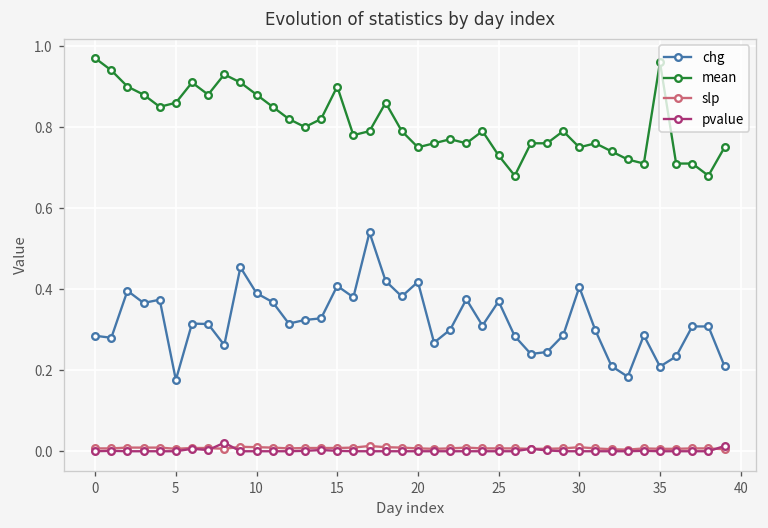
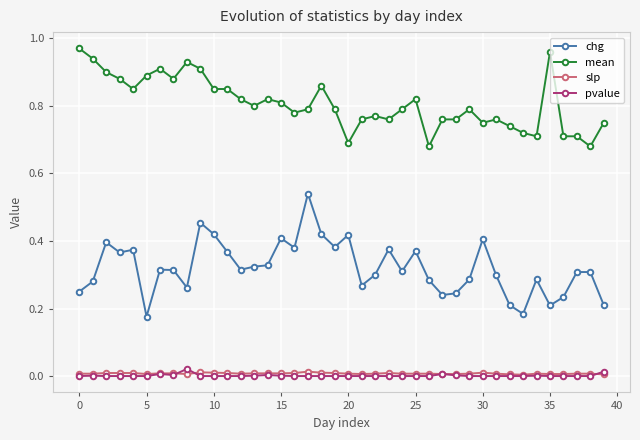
  {
    "chg": {
-     "0": 0.29,
+     "0": 0.25,
      "5": 0.18,
-     "10": 0.39,
+     "10": 0.42,
      "15": 0.41,
      "20": 0.42,
      "25": 0.37,
      "30": 0.41,
      "35": 0.21
    },
    "mean": {
      "0": 0.97,
-     "5": 0.86,
-     "10": 0.88,
-     "15": 0.90,
-     "20": 0.75,
-     "25": 0.73,
+     "5": 0.89,
+     "10": 0.85,
+     "15": 0.81,
+     "20": 0.69,
+     "25": 0.82,
      "30": 0.75
    },
    "slp": {
      "10": 0.01,
      "30": 0.01
    },
    "pvalue": {
      "10": 0.00,
      "30": 0.00
    }
  }
